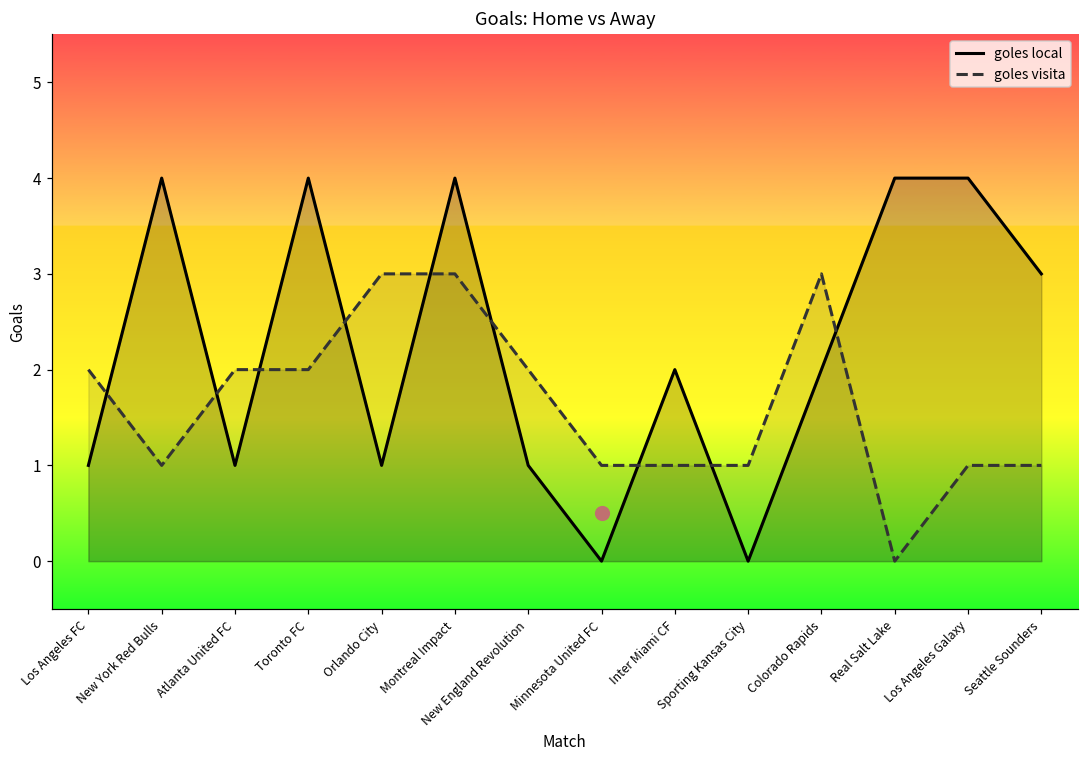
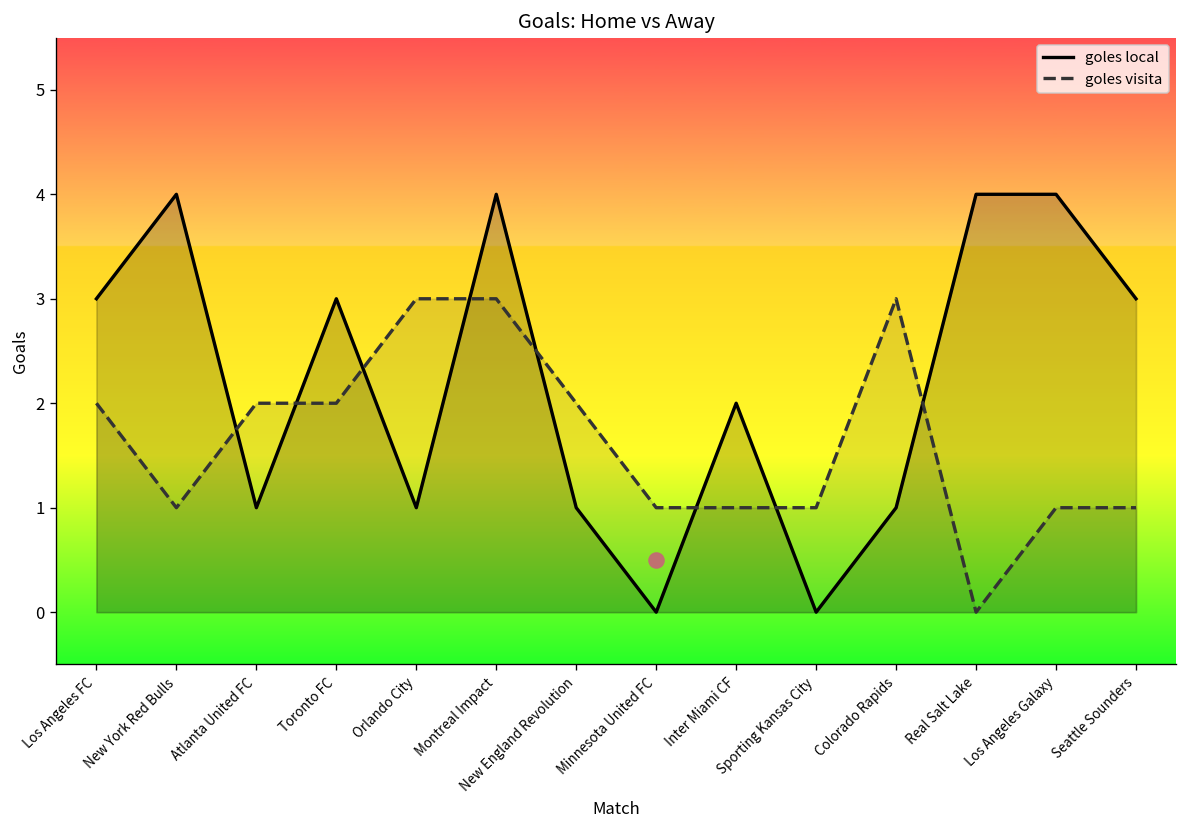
  {
    "goles local": {
-     "Los Angeles FC": 1,
+     "Los Angeles FC": 3,
      "New York Red Bulls": 4,
      "Atlanta United FC": 1,
-     "Toronto FC": 4,
+     "Toronto FC": 3,
      "Orlando City": 1,
      "Montreal Impact": 4,
      "New England Revolution": 1,
      "Minnesota United FC": 0,
      "Inter Miami CF": 2,
      "Sporting Kansas City": 0,
-     "Colorado Rapids": 2,
+     "Colorado Rapids": 1,
      "Real Salt Lake": 4,
      "Los Angeles Galaxy": 4,
      "Seattle Sounders": 3
    },
    "goles visita": {
      "Los Angeles FC": 2,
      "New York Red Bulls": 1,
      "Atlanta United FC": 2,
      "Toronto FC": 2,
      "Orlando City": 3,
      "Montreal Impact": 3,
      "New England Revolution": 2,
      "Minnesota United FC": 1,
      "Inter Miami CF": 1,
      "Sporting Kansas City": 1,
      "Colorado Rapids": 3,
      "Real Salt Lake": 0,
      "Los Angeles Galaxy": 1,
      "Seattle Sounders": 1
    }
  }
